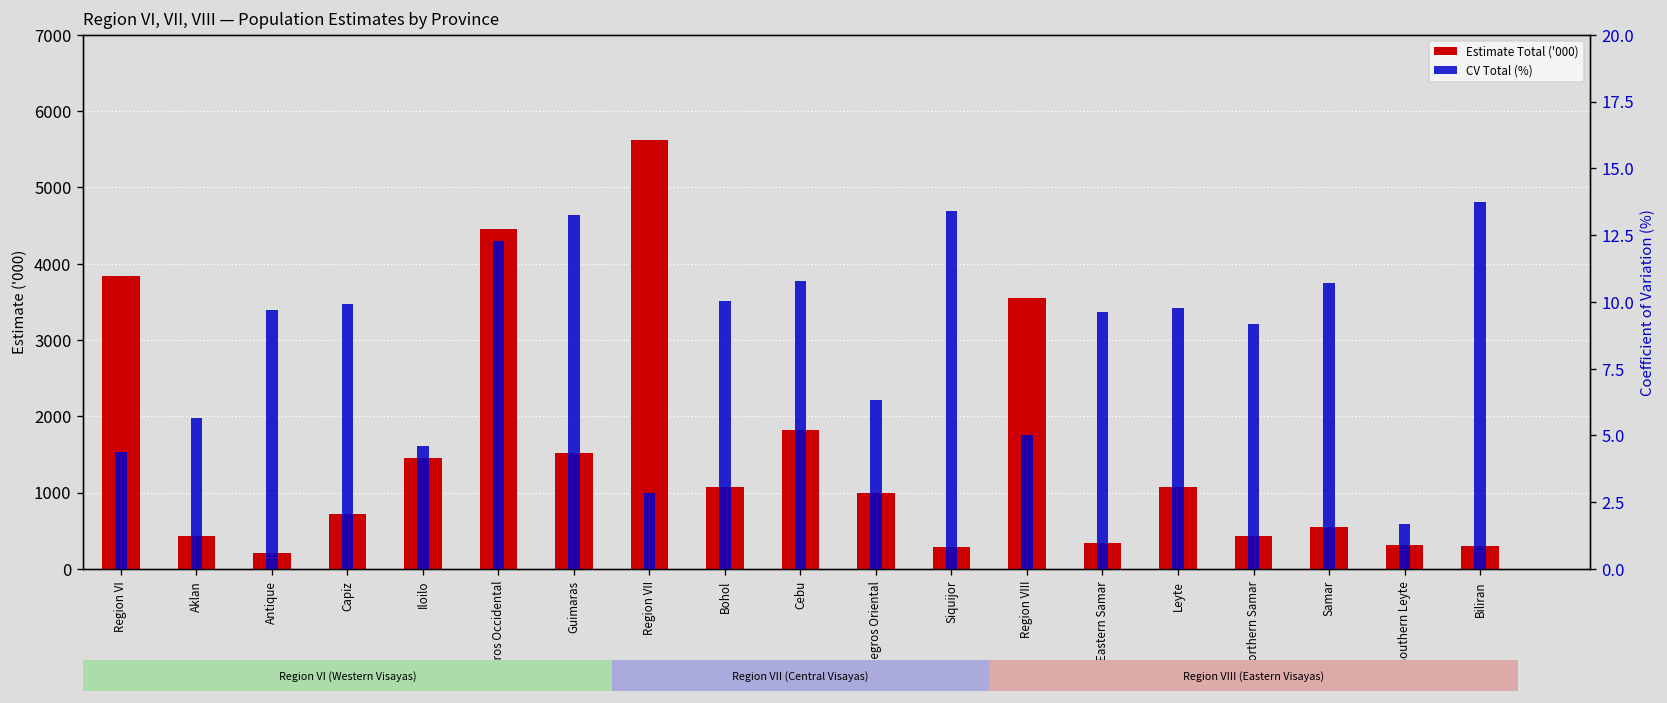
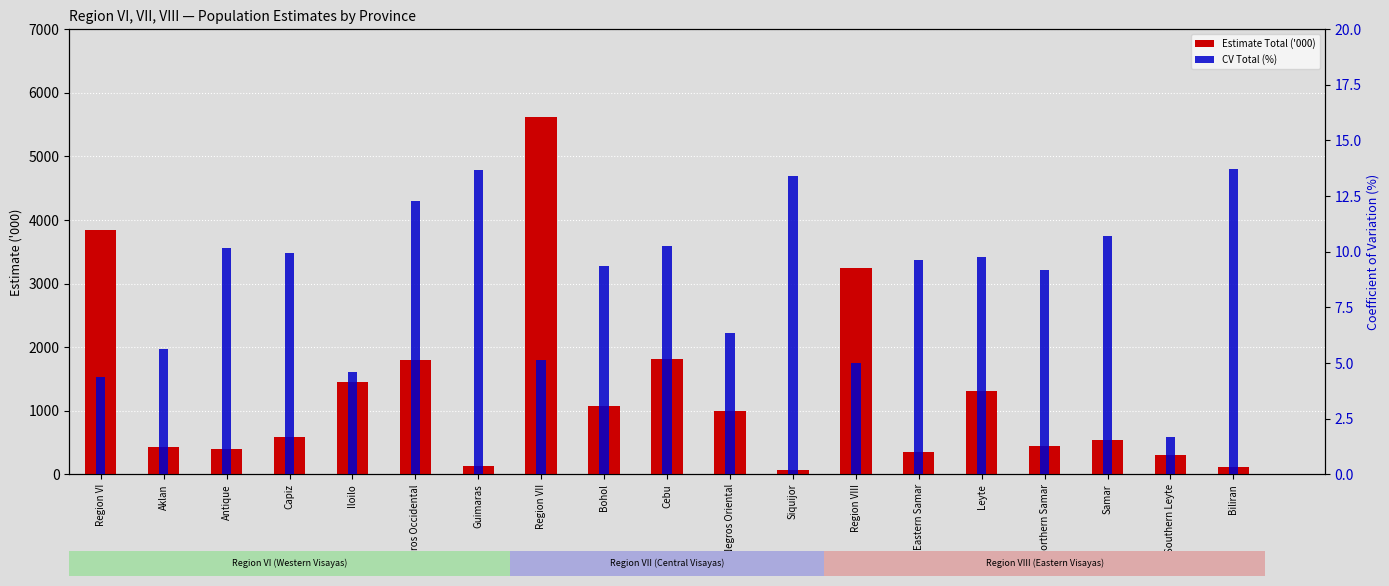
  {
    "Estimate Total ('000)": {
      "Region VI": 3800,
      "Aklan": 400,
-     "Antique": 200,
-     "Capiz": 700,
+     "Antique": 400,
+     "Capiz": 600,
      "Iloilo": 1400,
-     "Negros Occidental": 4500,
-     "Guimaras": 1500,
+     "Negros Occidental": 1800,
+     "Guimaras": 100,
      "Region VII": 5600,
      "Bohol": 1100,
      "Cebu": 1800,
      "Negros Oriental": 1000,
-     "Siquijor": 300,
-     "Region VIII": 3600,
+     "Siquijor": 100,
+     "Region VIII": 3200,
      "Eastern Samar": 300,
-     "Leyte": 1100,
+     "Leyte": 1300,
      "Northern Samar": 400,
      "Samar": 500,
      "Southern Leyte": 300,
-     "Biliran": 300
+     "Biliran": 100
    },
    "CV Total (%)": {
      "Region VI": 4.4,
      "Aklan": 5.6,
-     "Antique": 9.7,
+     "Antique": 10.2,
      "Capiz": 9.9,
      "Iloilo": 4.6,
      "Negros Occidental": 12.3,
-     "Guimaras": 13.3,
-     "Region VII": 2.8,
-     "Bohol": 10.0,
-     "Cebu": 10.8,
+     "Guimaras": 13.7,
+     "Region VII": 5.2,
+     "Bohol": 9.4,
+     "Cebu": 10.3,
      "Negros Oriental": 6.3,
      "Siquijor": 13.4,
      "Region VIII": 5.0,
      "Eastern Samar": 9.6,
      "Leyte": 9.8,
      "Northern Samar": 9.2,
      "Samar": 10.7,
      "Southern Leyte": 1.7,
      "Biliran": 13.7
    }
  }
